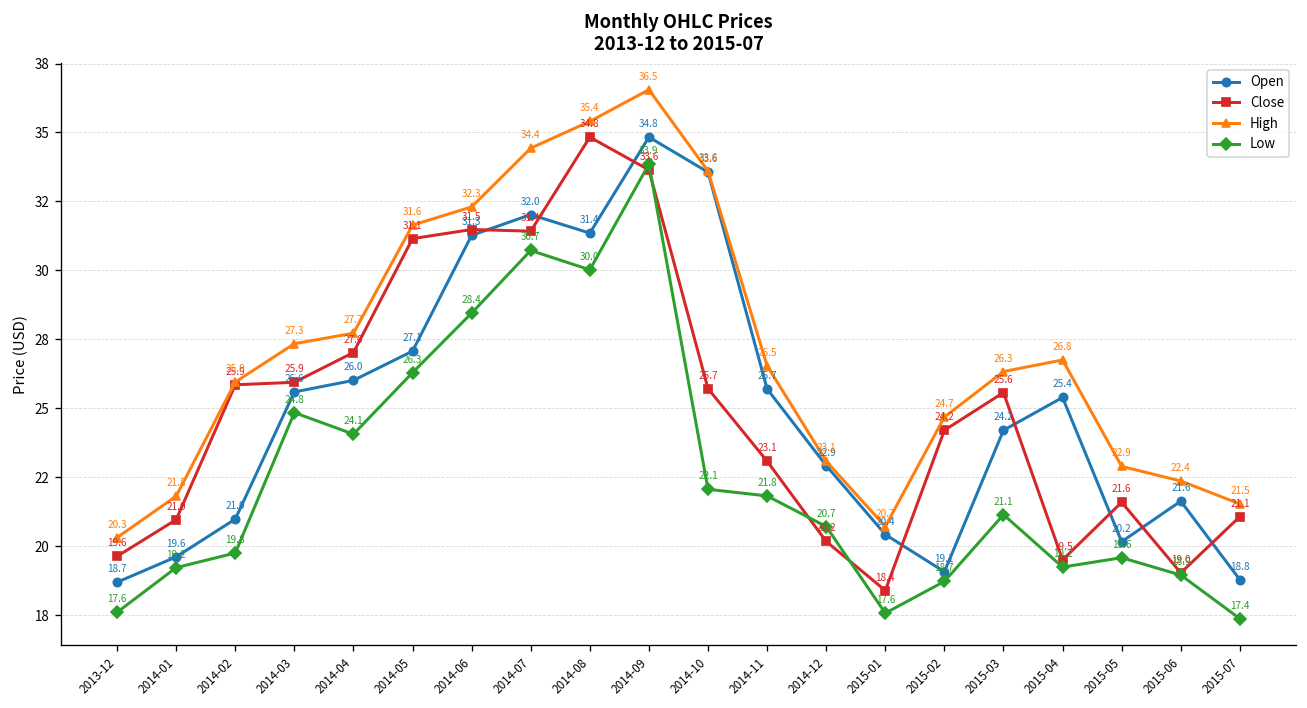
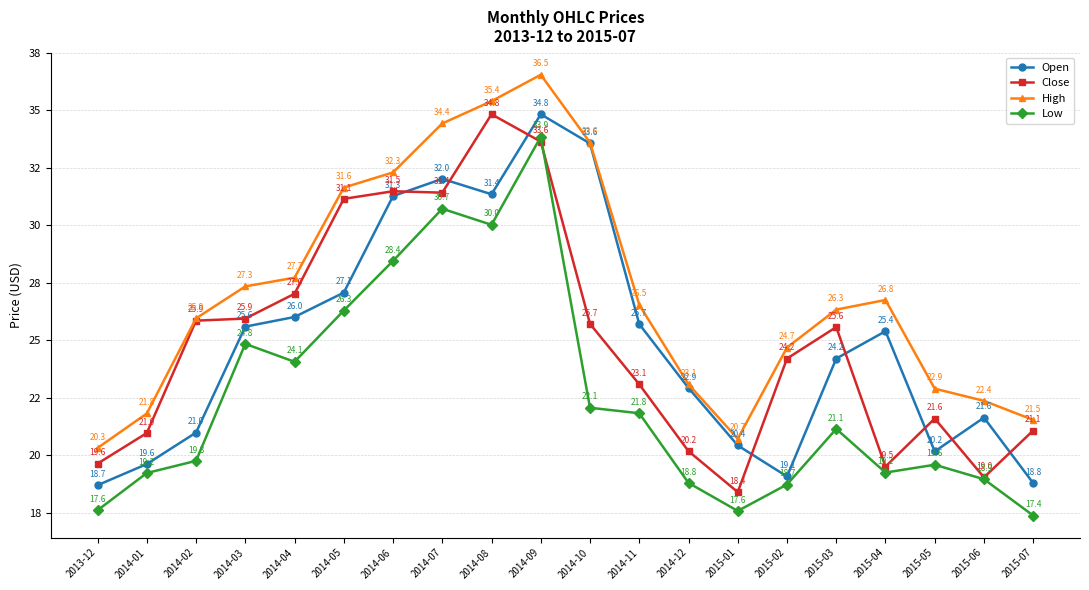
  {
    "Open": {
      "2013-12": 18.7,
      "2014-01": 19.6,
      "2014-02": 21.0,
      "2014-04": 26.0,
      "2014-05": 27.1,
      "2014-07": 32.0,
      "2014-08": 31.4,
      "2014-09": 34.8,
      "2014-11": 25.7,
      "2015-02": 19.1,
      "2015-03": 24.2,
      "2015-04": 25.4,
      "2015-05": 20.2,
      "2015-07": 18.8
    },
    "Close": {
      "2014-01": 21.0,
      "2014-03": 25.9,
      "2014-10": 25.7,
      "2014-11": 23.1,
      "2014-12": 20.2,
      "2015-01": 18.4,
      "2015-03": 25.6,
      "2015-05": 21.6
    },
    "High": {
      "2013-12": 20.3,
      "2014-01": 21.8,
      "2014-03": 27.3,
      "2014-04": 27.7,
      "2014-05": 31.6,
      "2014-06": 32.3,
      "2014-07": 34.4,
      "2014-08": 35.4,
      "2014-09": 36.5,
      "2014-11": 26.5,
      "2015-02": 24.7,
      "2015-03": 26.3,
      "2015-04": 26.8,
      "2015-05": 22.9,
      "2015-06": 22.4,
      "2015-07": 21.5
    },
    "Low": {
      "2013-12": 17.6,
      "2014-02": 19.8,
      "2014-04": 24.1,
      "2014-05": 26.3,
      "2014-06": 28.4,
      "2014-08": 30.0,
      "2014-10": 22.1,
      "2014-11": 21.8,
-     "2014-12": 20.7,
+     "2014-12": 18.8,
      "2015-01": 17.6,
      "2015-03": 21.1,
      "2015-07": 17.4
    }
  }
